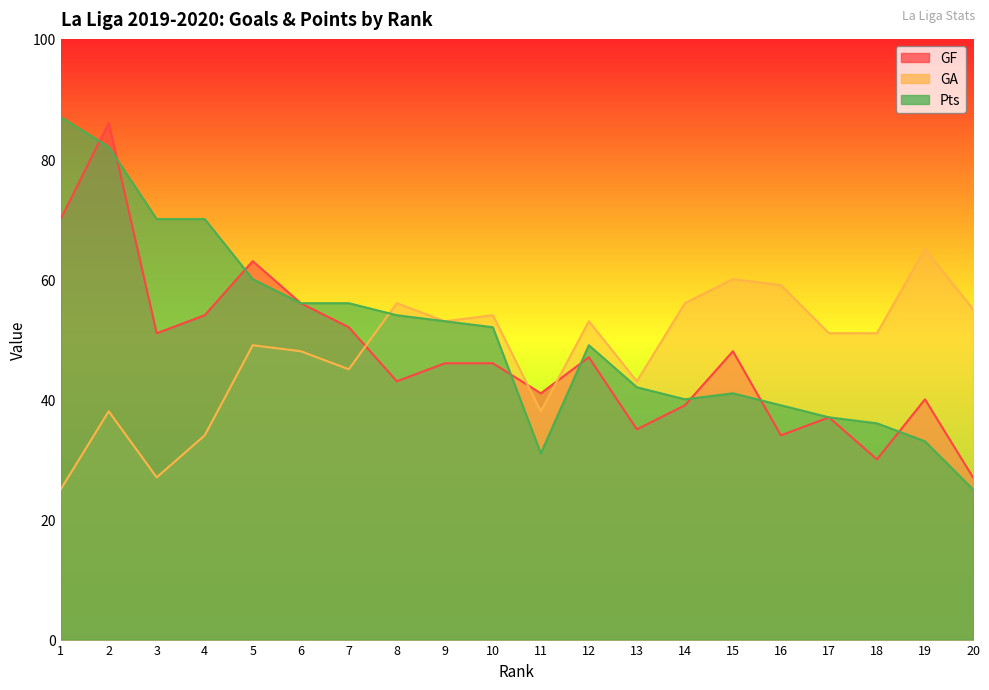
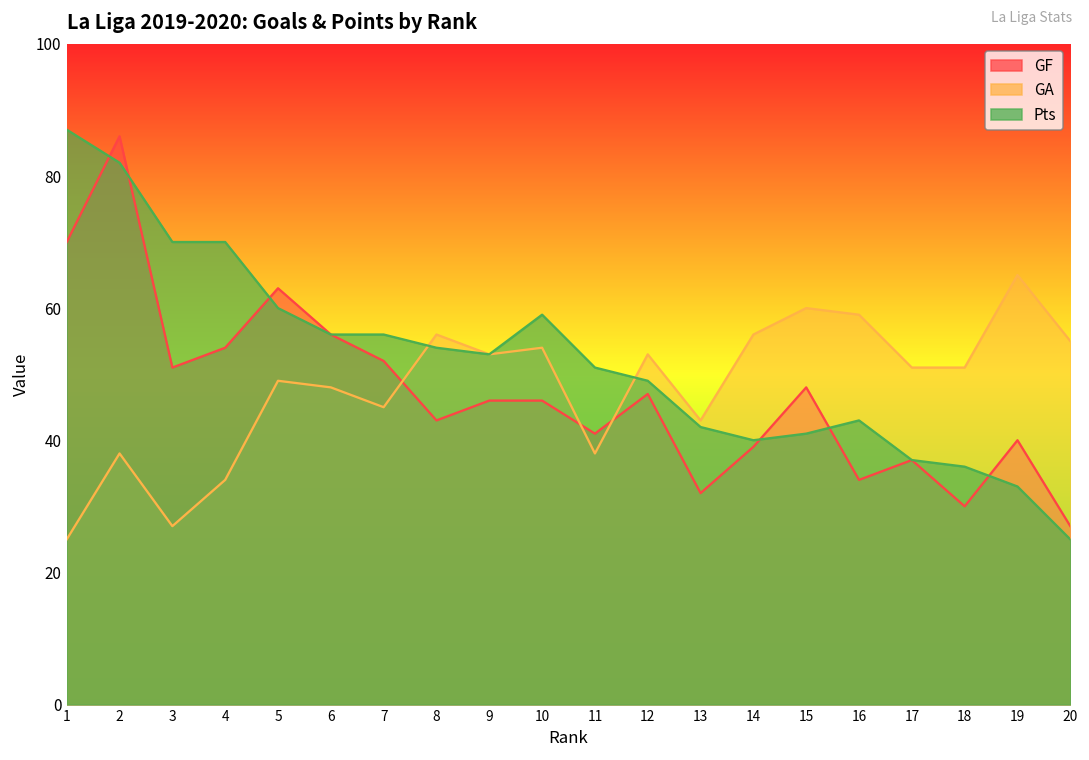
  {
    "GF": {
      "1": 70,
      "2": 86,
      "3": 51,
      "4": 54,
      "5": 63,
      "7": 52,
      "8": 43,
      "9": 46,
      "10": 46,
      "11": 41,
      "12": 47,
-     "13": 35,
+     "13": 32,
      "14": 39,
      "15": 48,
      "16": 34,
      "18": 30,
      "19": 40,
      "20": 27
    },
    "GA": {
      "1": 25,
      "2": 38,
      "3": 27,
      "4": 34,
      "5": 49,
      "6": 48,
      "7": 45,
      "8": 56,
      "10": 54,
      "11": 38,
      "12": 53,
      "13": 43,
      "14": 56,
      "15": 60,
      "16": 59,
      "17": 51,
      "18": 51,
      "19": 65,
      "20": 55
    },
    "Pts": {
      "1": 87,
      "2": 82,
      "3": 70,
      "4": 70,
      "5": 60,
      "7": 56,
      "8": 54,
-     "10": 52,
-     "11": 31,
+     "10": 59,
+     "11": 51,
      "12": 49,
      "13": 42,
      "14": 40,
      "15": 41,
-     "16": 39,
+     "16": 43,
      "18": 36,
      "19": 33,
      "20": 25
    }
  }
